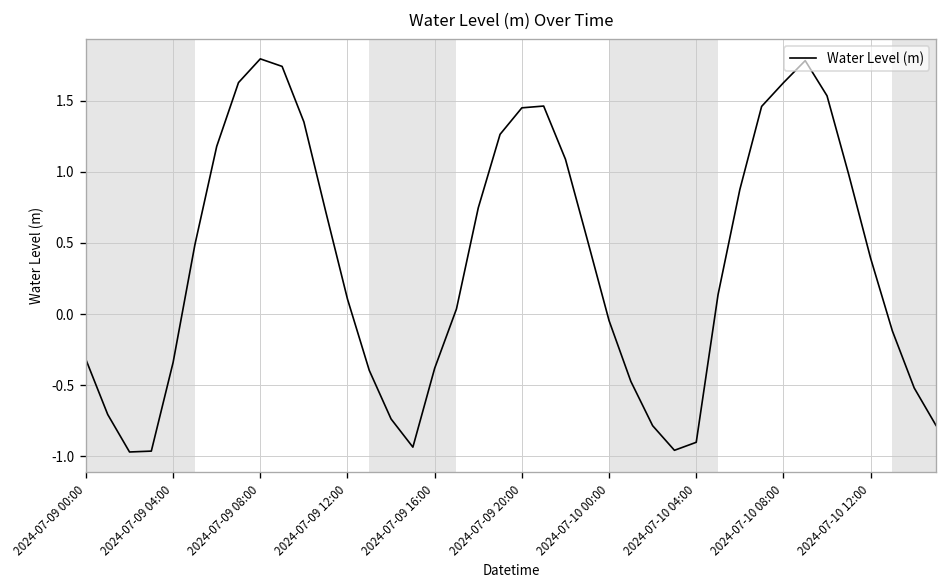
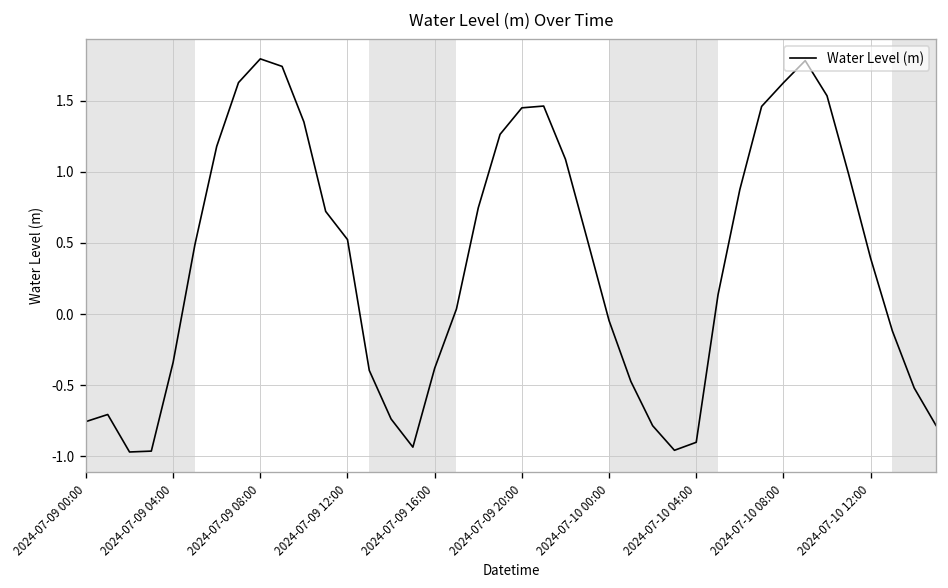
  {
-   "2024-07-09 00:00": -0.32,
+   "2024-07-09 00:00": -0.76,
    "2024-07-09 04:00": -0.34,
    "2024-07-09 08:00": 1.79,
-   "2024-07-09 12:00": 0.10,
+   "2024-07-09 12:00": 0.52,
    "2024-07-09 16:00": -0.38,
    "2024-07-09 20:00": 1.45,
    "2024-07-10 00:00": -0.05,
    "2024-07-10 04:00": -0.90,
    "2024-07-10 08:00": 1.63,
    "2024-07-10 12:00": 0.39
  }
